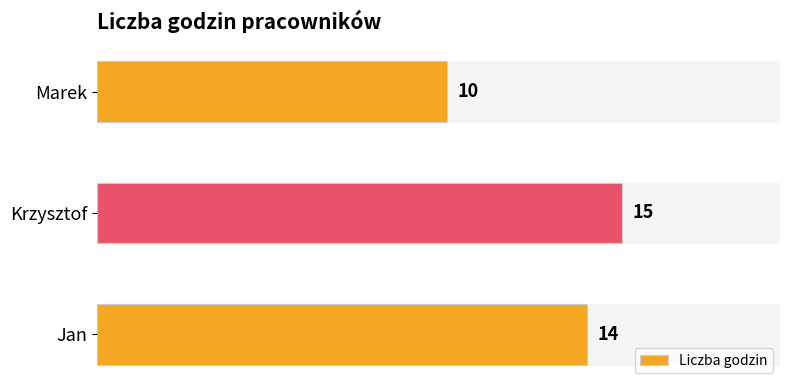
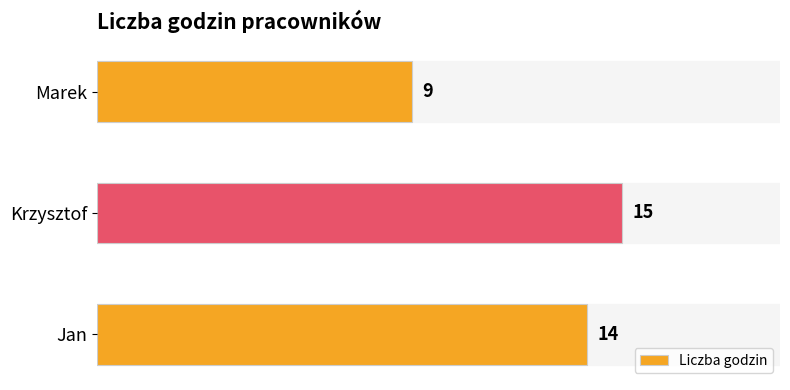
  {
-   "Marek": 10,
+   "Marek": 9,
    "Krzysztof": 15,
    "Jan": 14
  }
